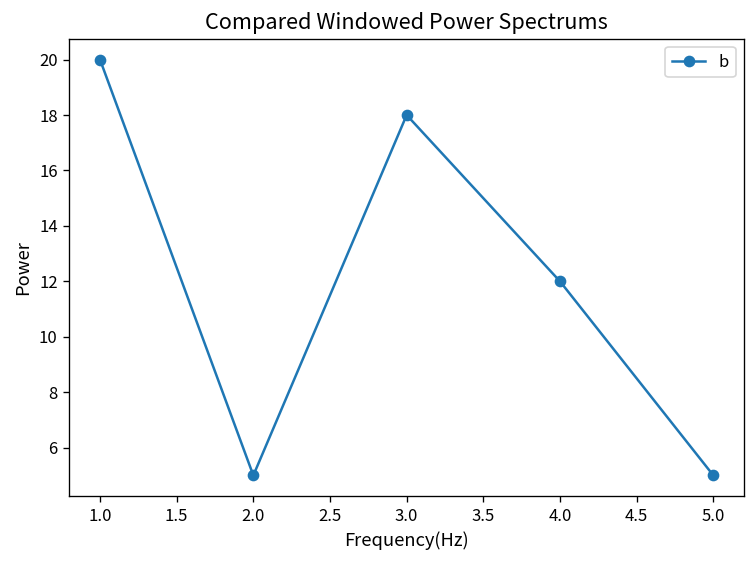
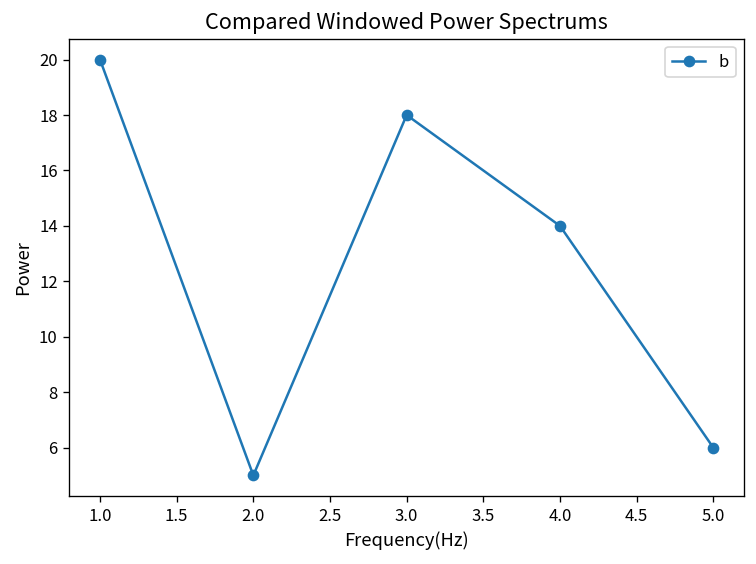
  {
    "1.0": 20,
    "2.0": 5,
    "3.0": 18,
-   "4.0": 12,
-   "5.0": 5
+   "4.0": 14,
+   "5.0": 6
  }
